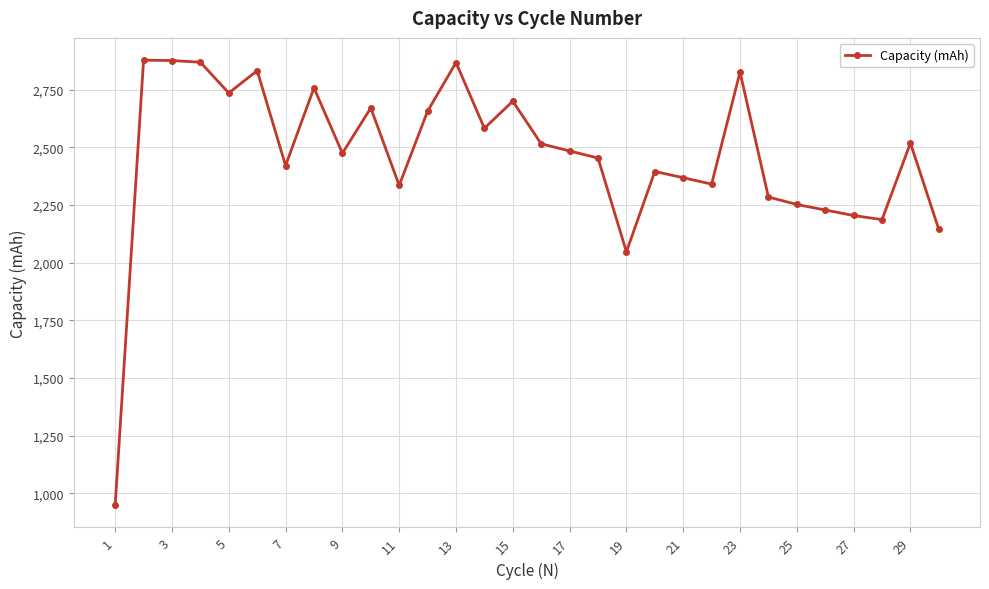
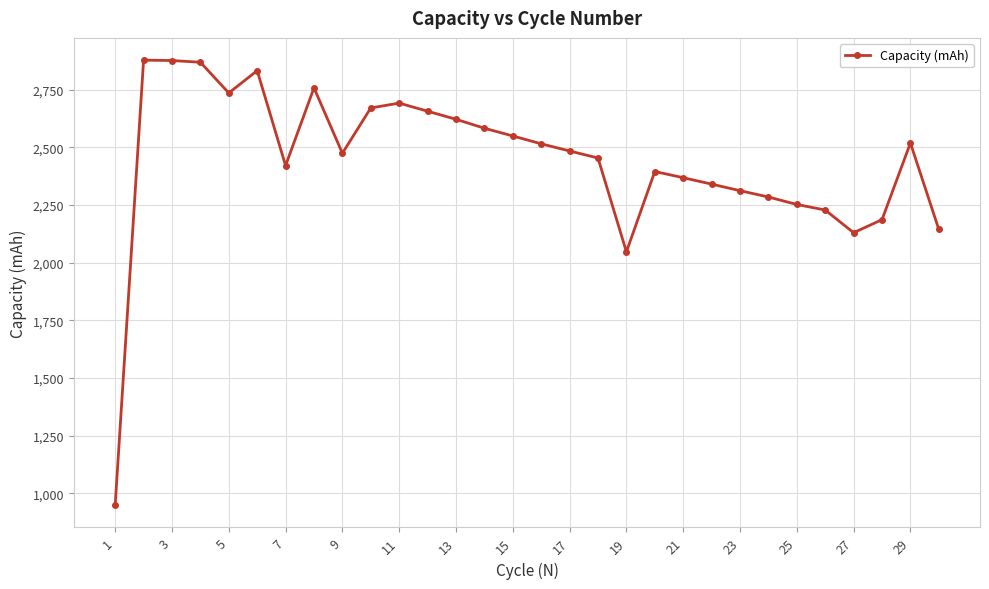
  {
    "1": "950",
    "3": "2,880",
    "5": "2,740",
    "7": "2,420",
    "9": "2,470",
-   "11": "2,330",
-   "13": "2,870",
-   "15": "2,700",
+   "11": "2,690",
+   "13": "2,620",
+   "15": "2,550",
    "17": "2,480",
    "19": "2,050",
    "21": "2,370",
-   "23": "2,830",
+   "23": "2,310",
    "25": "2,250",
-   "27": "2,200",
+   "27": "2,130",
    "29": "2,520"
  }
